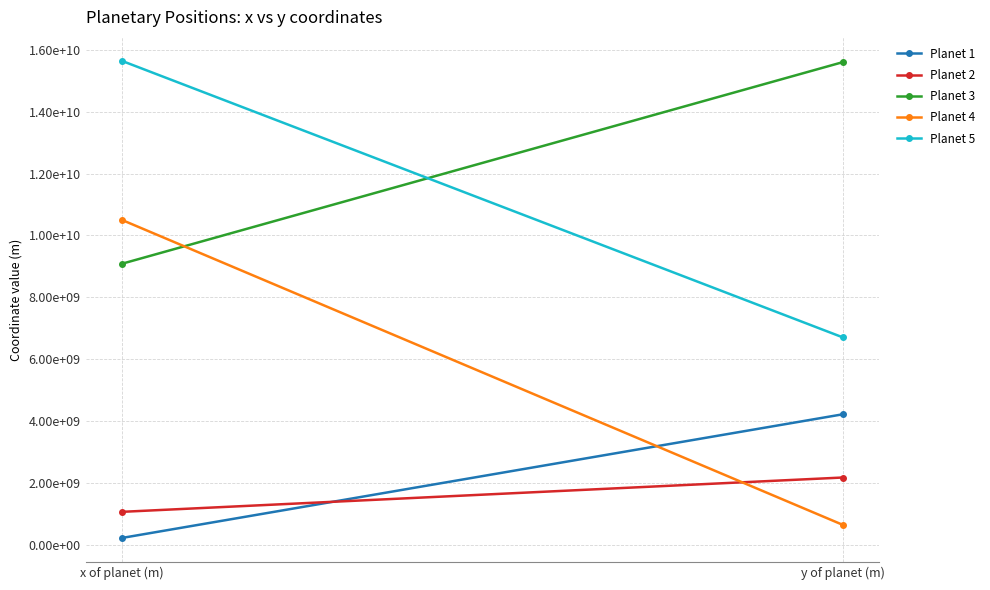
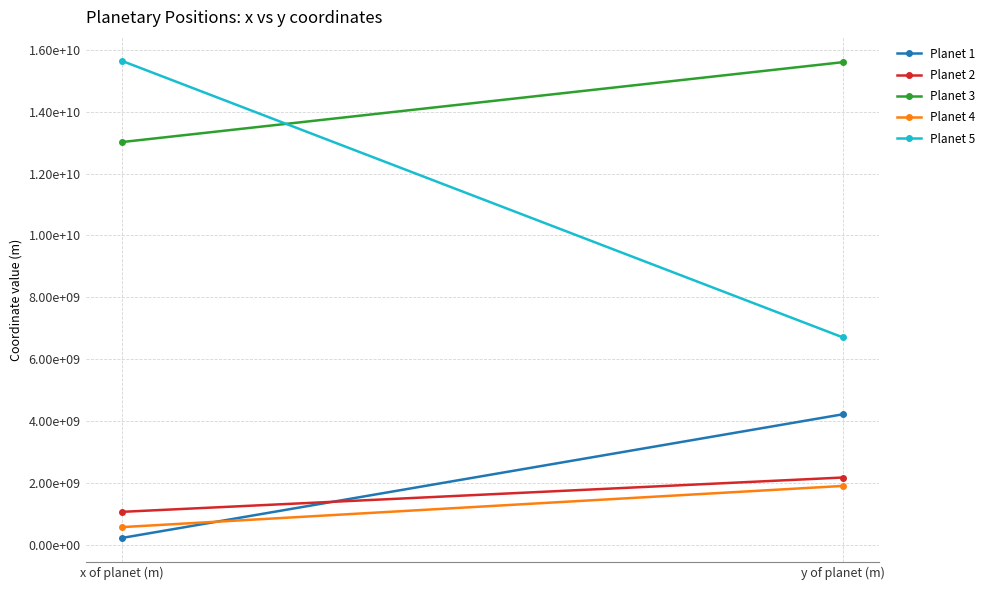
  {
    "Planet 1": {
      "x of planet (m)": 200000000,
      "y of planet (m)": 4200000000
    },
    "Planet 2": {
      "x of planet (m)": 1100000000,
      "y of planet (m)": 2200000000
    },
    "Planet 3": {
-     "x of planet (m)": 9100000000,
+     "x of planet (m)": 13000000000,
      "y of planet (m)": 15600000000
    },
    "Planet 4": {
-     "x of planet (m)": 10500000000,
-     "y of planet (m)": 600000000
+     "x of planet (m)": 600000000,
+     "y of planet (m)": 1900000000
    },
    "Planet 5": {
      "x of planet (m)": 15600000000,
      "y of planet (m)": 6700000000
    }
  }
